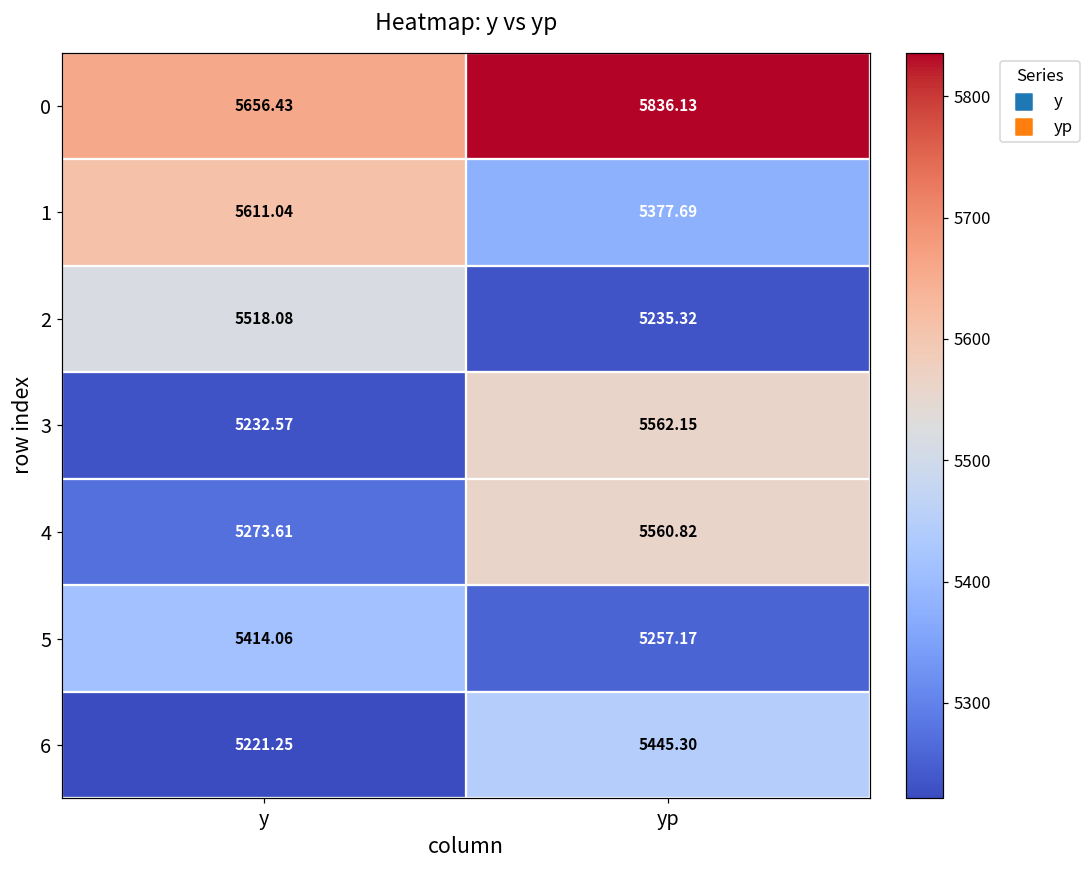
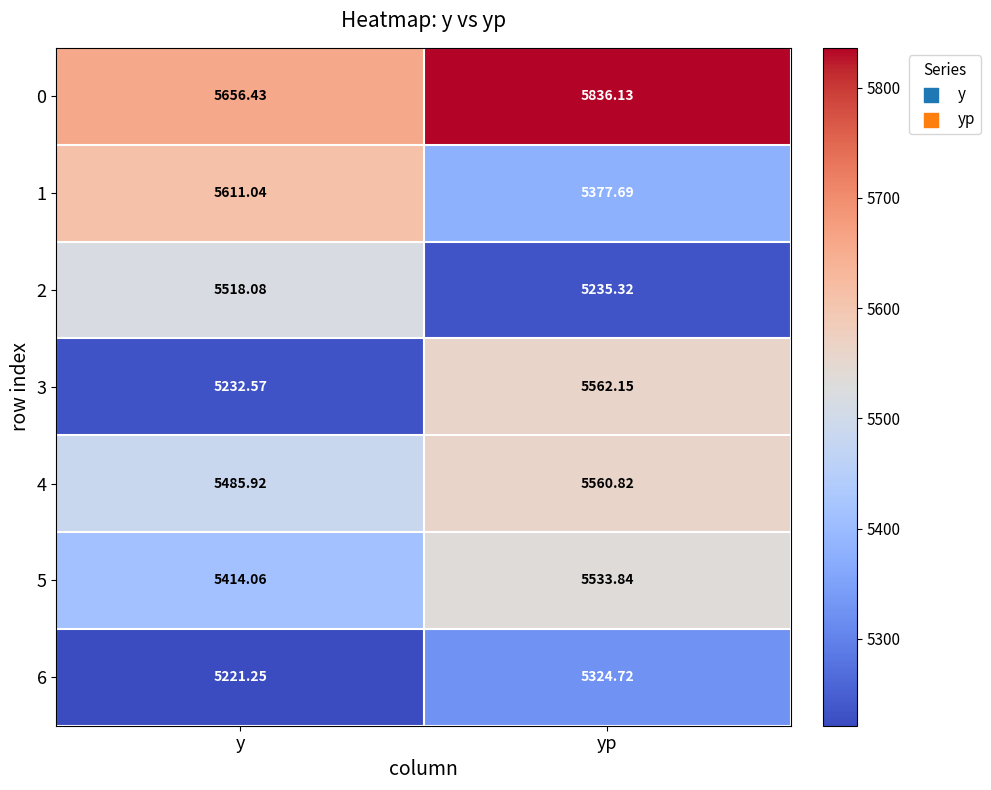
  {
    "0": {
      "y": 5656.43,
      "yp": 5836.13
    },
    "1": {
      "y": 5611.04,
      "yp": 5377.69
    },
    "2": {
      "y": 5518.08,
      "yp": 5235.32
    },
    "3": {
      "y": 5232.57,
      "yp": 5562.15
    },
    "4": {
-     "y": 5273.61,
+     "y": 5485.92,
      "yp": 5560.82
    },
    "5": {
      "y": 5414.06,
-     "yp": 5257.17
+     "yp": 5533.84
    },
    "6": {
      "y": 5221.25,
-     "yp": 5445.30
+     "yp": 5324.72
    }
  }
